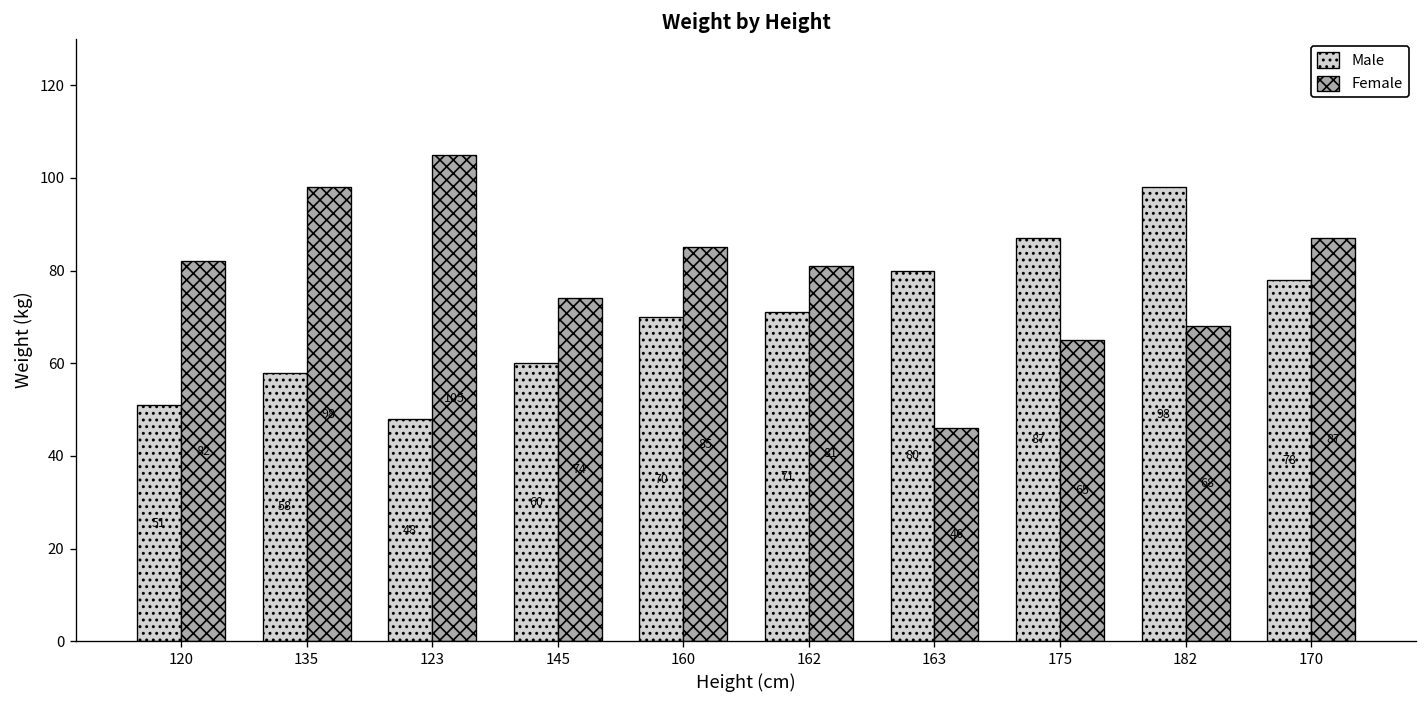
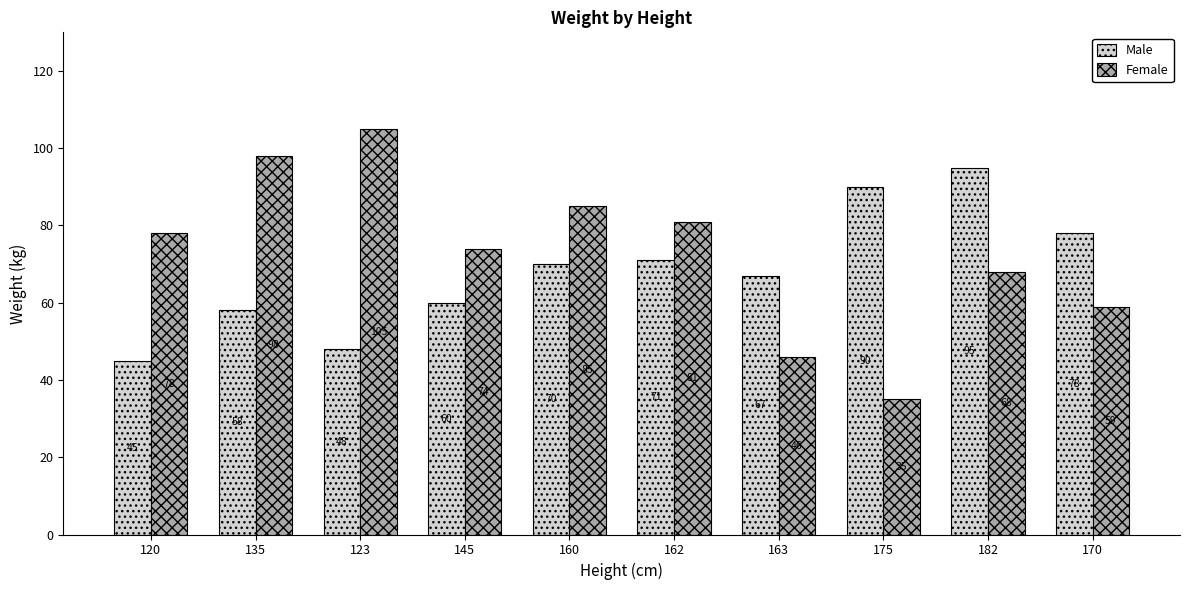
  {
    "Male": {
-     "120": 51,
+     "120": 45,
      "135": 58,
      "123": 48,
      "145": 60,
      "160": 70,
      "162": 71,
-     "163": 80,
-     "175": 87,
-     "182": 98,
+     "163": 67,
+     "175": 90,
+     "182": 95,
      "170": 78
    },
    "Female": {
-     "120": 82,
+     "120": 78,
      "135": 98,
      "123": 105,
      "145": 74,
      "160": 85,
      "162": 81,
      "163": 46,
-     "175": 65,
+     "175": 35,
      "182": 68,
-     "170": 87
+     "170": 59
    }
  }
